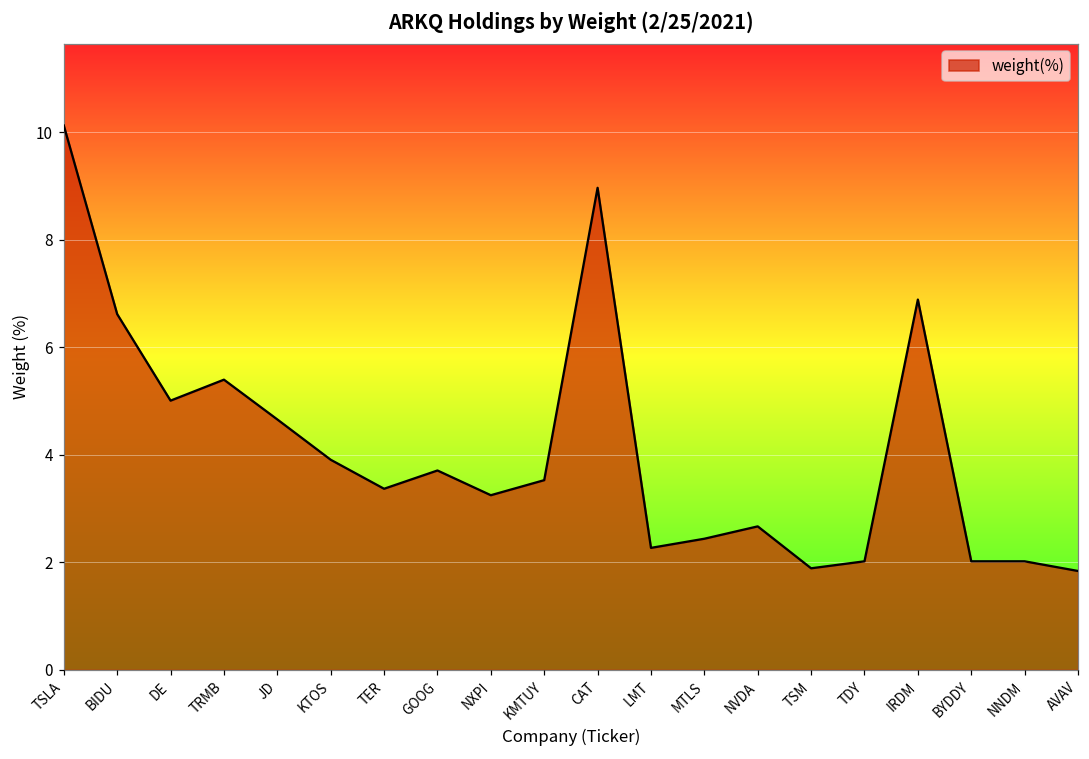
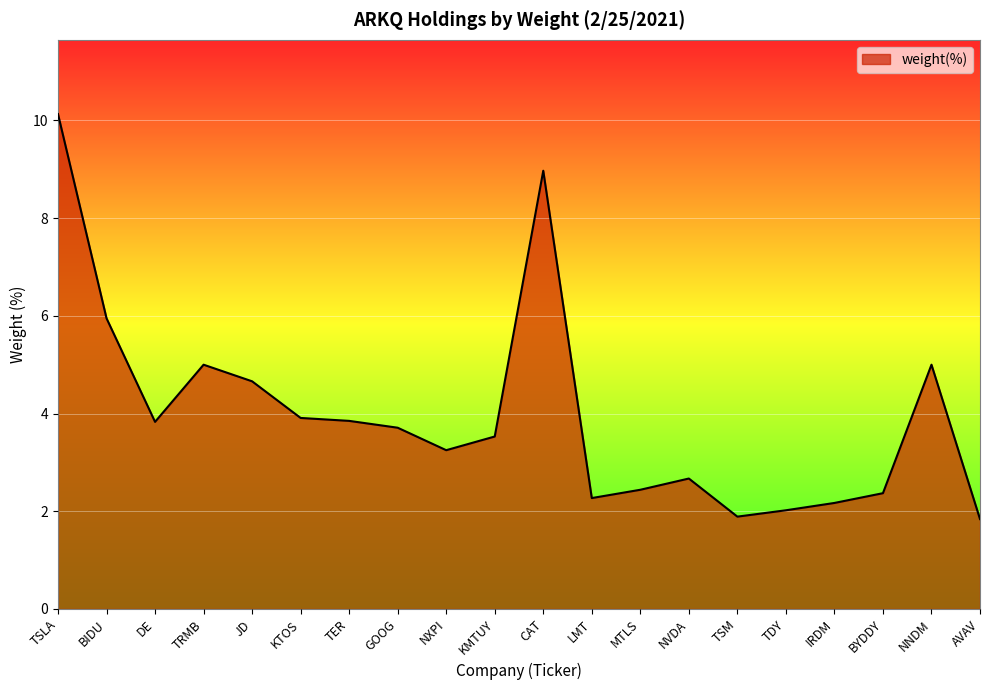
  {
    "TSLA": 10.1,
-   "BIDU": 6.6,
-   "DE": 5.0,
-   "TRMB": 5.4,
+   "BIDU": 6.0,
+   "DE": 3.8,
+   "TRMB": 5.0,
    "JD": 4.7,
    "KTOS": 3.9,
-   "TER": 3.4,
+   "TER": 3.9,
    "GOOG": 3.7,
    "NXPI": 3.3,
    "KMTUY": 3.5,
    "CAT": 9.0,
    "LMT": 2.3,
    "MTLS": 2.4,
    "NVDA": 2.7,
    "TSM": 1.9,
    "TDY": 2.0,
-   "IRDM": 6.9,
-   "BYDDY": 2.0,
-   "NNDM": 2.0,
+   "IRDM": 2.2,
+   "BYDDY": 2.4,
+   "NNDM": 5.0,
    "AVAV": 1.8
  }
